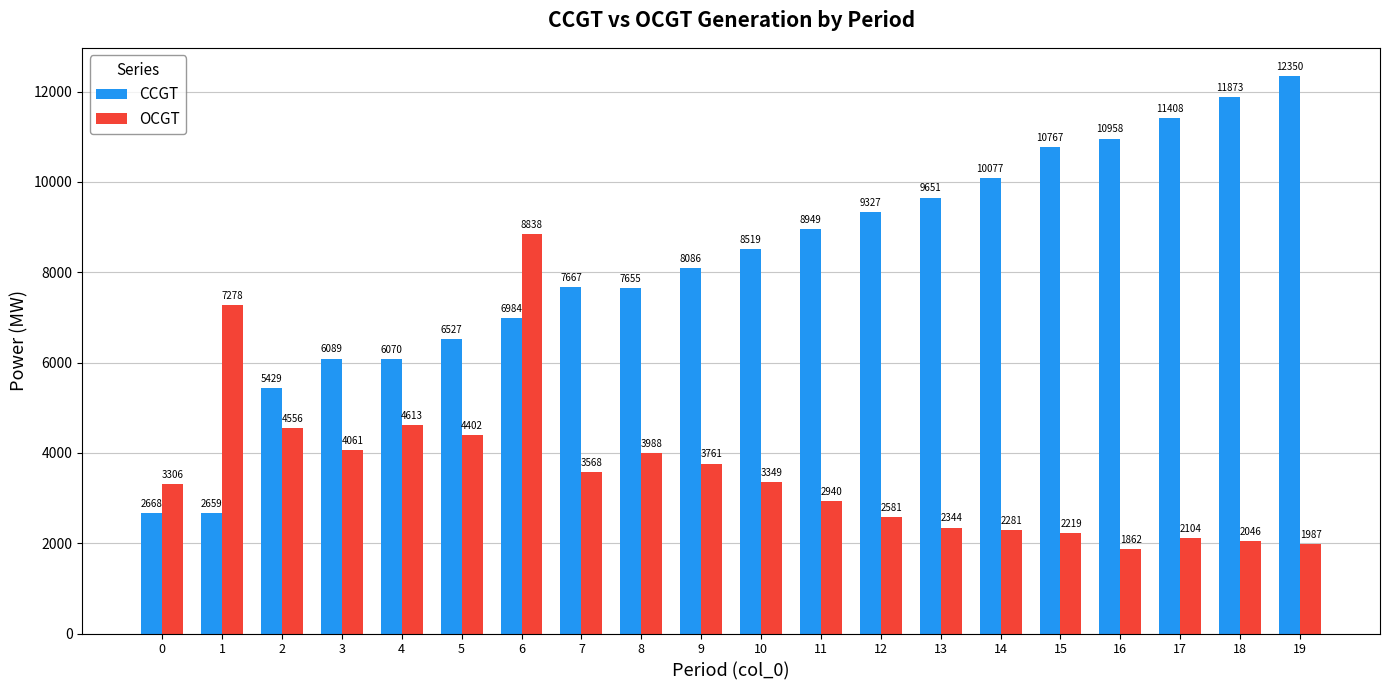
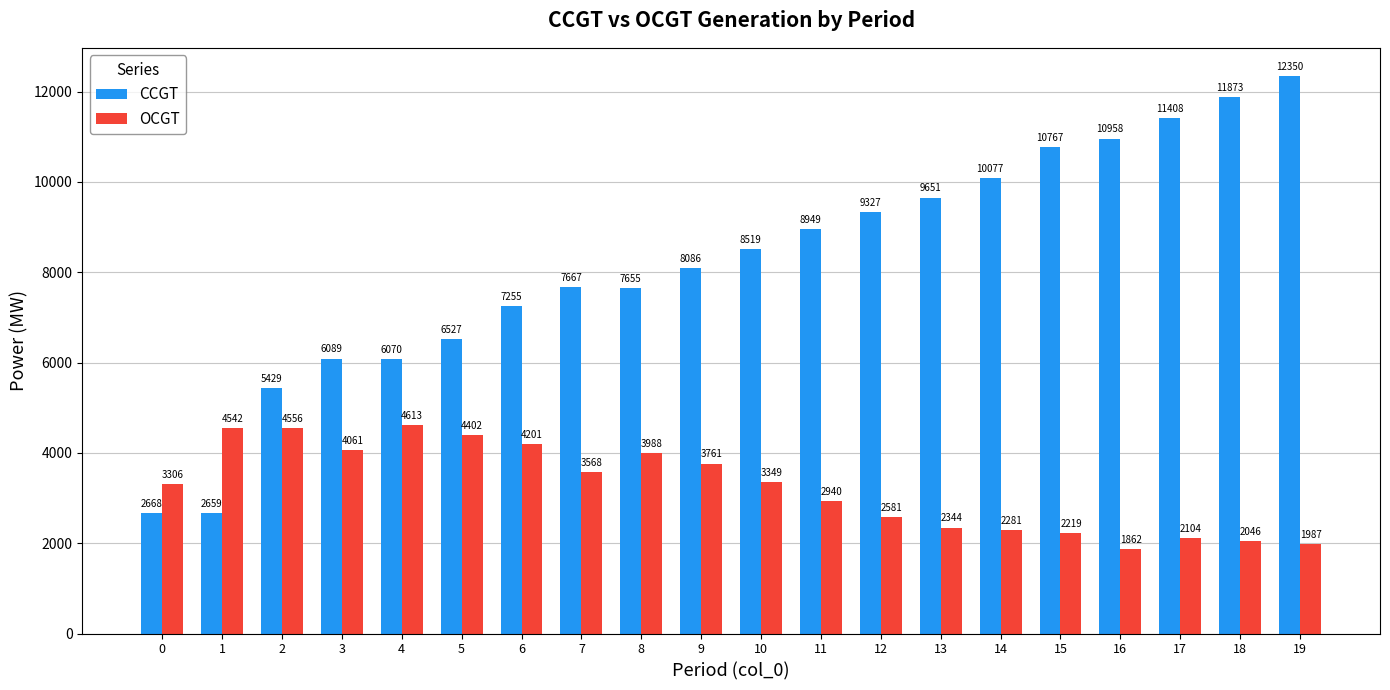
  {
    "CCGT": {
      "0": 2668,
      "1": 2659,
      "2": 5429,
      "3": 6089,
      "4": 6070,
      "5": 6527,
-     "6": 6984,
+     "6": 7255,
      "7": 7667,
      "8": 7655,
      "9": 8086,
      "10": 8519,
      "11": 8949,
      "12": 9327,
      "13": 9651,
      "14": 10077,
      "15": 10767,
      "16": 10958,
      "17": 11408,
      "18": 11873,
      "19": 12350
    },
    "OCGT": {
      "0": 3306,
-     "1": 7278,
+     "1": 4542,
      "2": 4556,
      "3": 4061,
      "4": 4613,
      "5": 4402,
-     "6": 8838,
+     "6": 4201,
      "7": 3568,
      "8": 3988,
      "9": 3761,
      "10": 3349,
      "11": 2940,
      "12": 2581,
      "13": 2344,
      "14": 2281,
      "15": 2219,
      "16": 1862,
      "17": 2104,
      "18": 2046,
      "19": 1987
    }
  }
